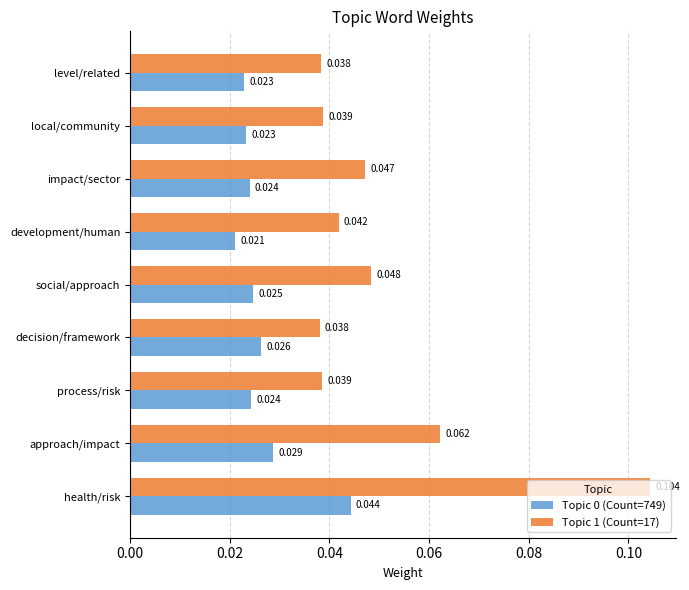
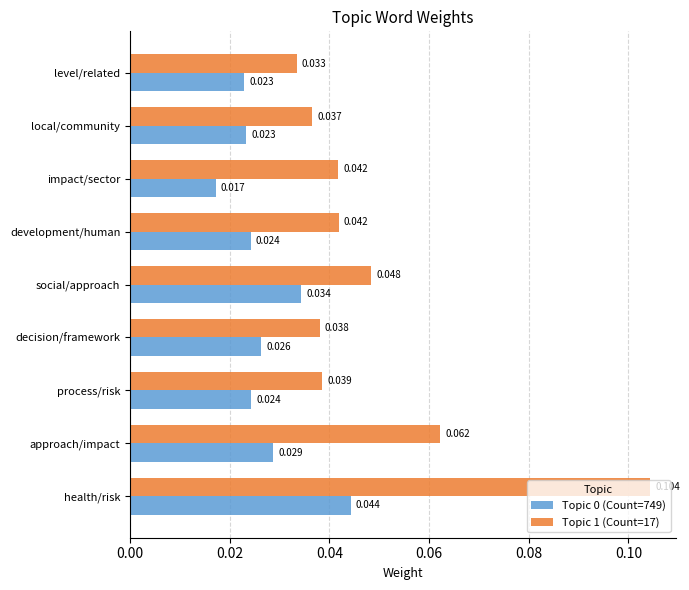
  {
    "Topic 0 (Count=749)": {
      "level/related": 0.023,
      "local/community": 0.023,
-     "impact/sector": 0.024,
-     "development/human": 0.021,
-     "social/approach": 0.025,
+     "impact/sector": 0.017,
+     "development/human": 0.024,
+     "social/approach": 0.034,
      "decision/framework": 0.026,
      "process/risk": 0.024,
      "approach/impact": 0.029,
      "health/risk": 0.044
    },
    "Topic 1 (Count=17)": {
-     "level/related": 0.038,
-     "local/community": 0.039,
-     "impact/sector": 0.047,
+     "level/related": 0.033,
+     "local/community": 0.037,
+     "impact/sector": 0.042,
      "development/human": 0.042,
      "social/approach": 0.048,
      "decision/framework": 0.038,
      "process/risk": 0.039,
      "approach/impact": 0.062
    }
  }
